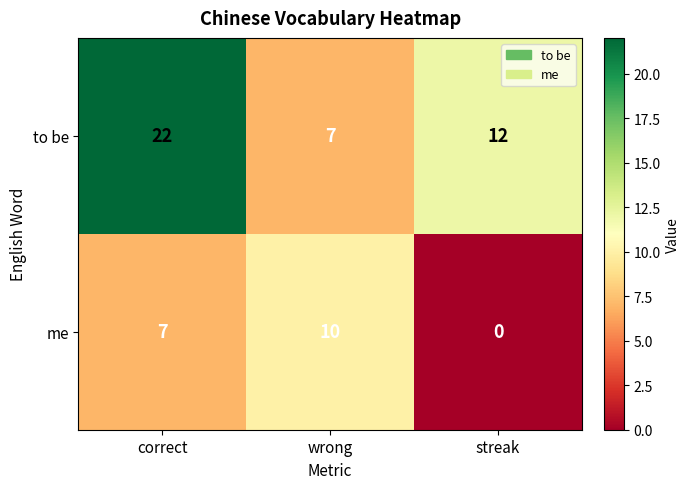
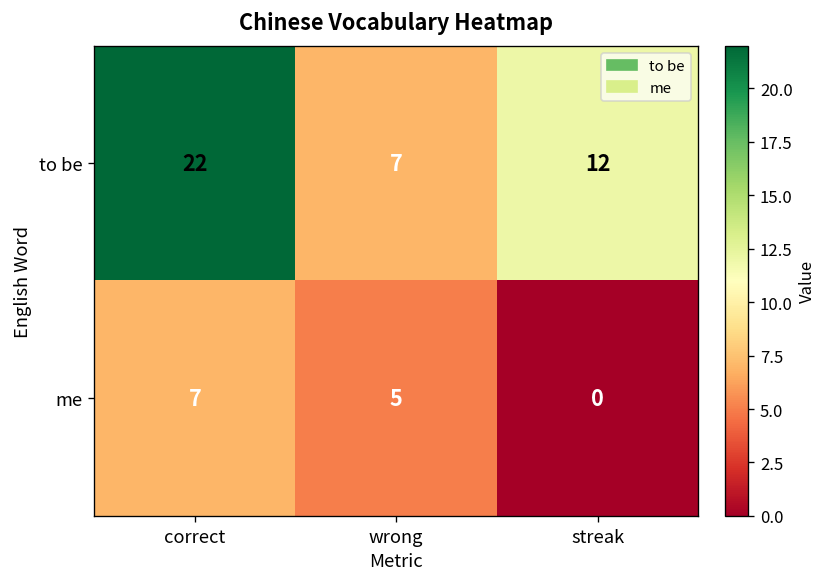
  {
    "to be": {
      "correct": 22,
      "wrong": 7,
      "streak": 12
    },
    "me": {
      "correct": 7,
-     "wrong": 10,
+     "wrong": 5,
      "streak": 0
    }
  }
